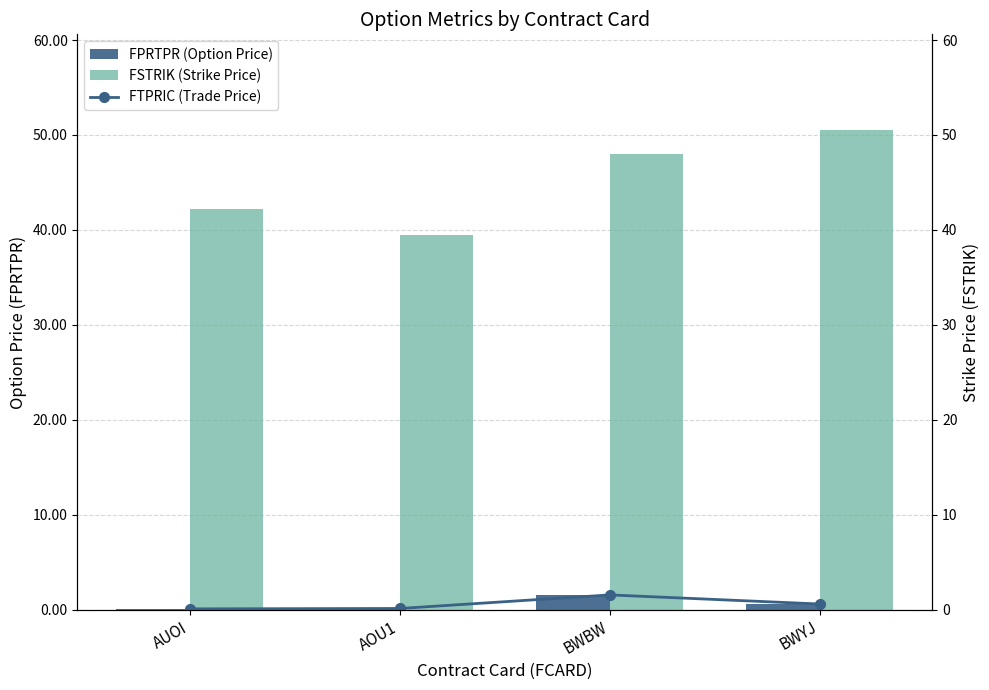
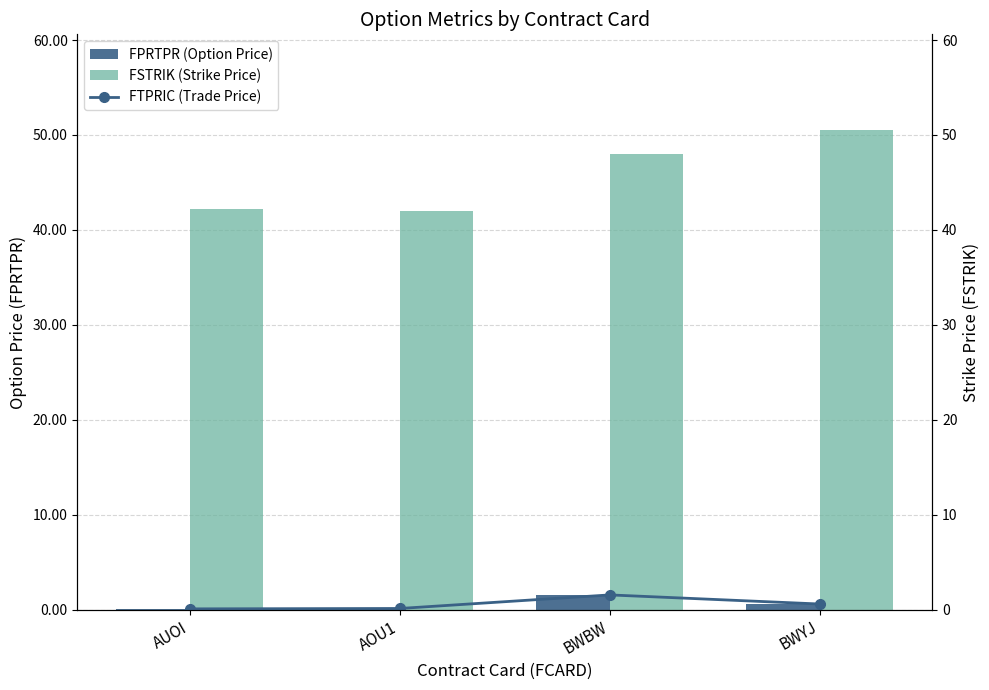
  {
    "FSTRIK (Strike Price)": {
      "AUOI": 42,
-     "AOU1": 40,
+     "AOU1": 42,
      "BWBW": 48,
      "BWYJ": 51
    }
  }
